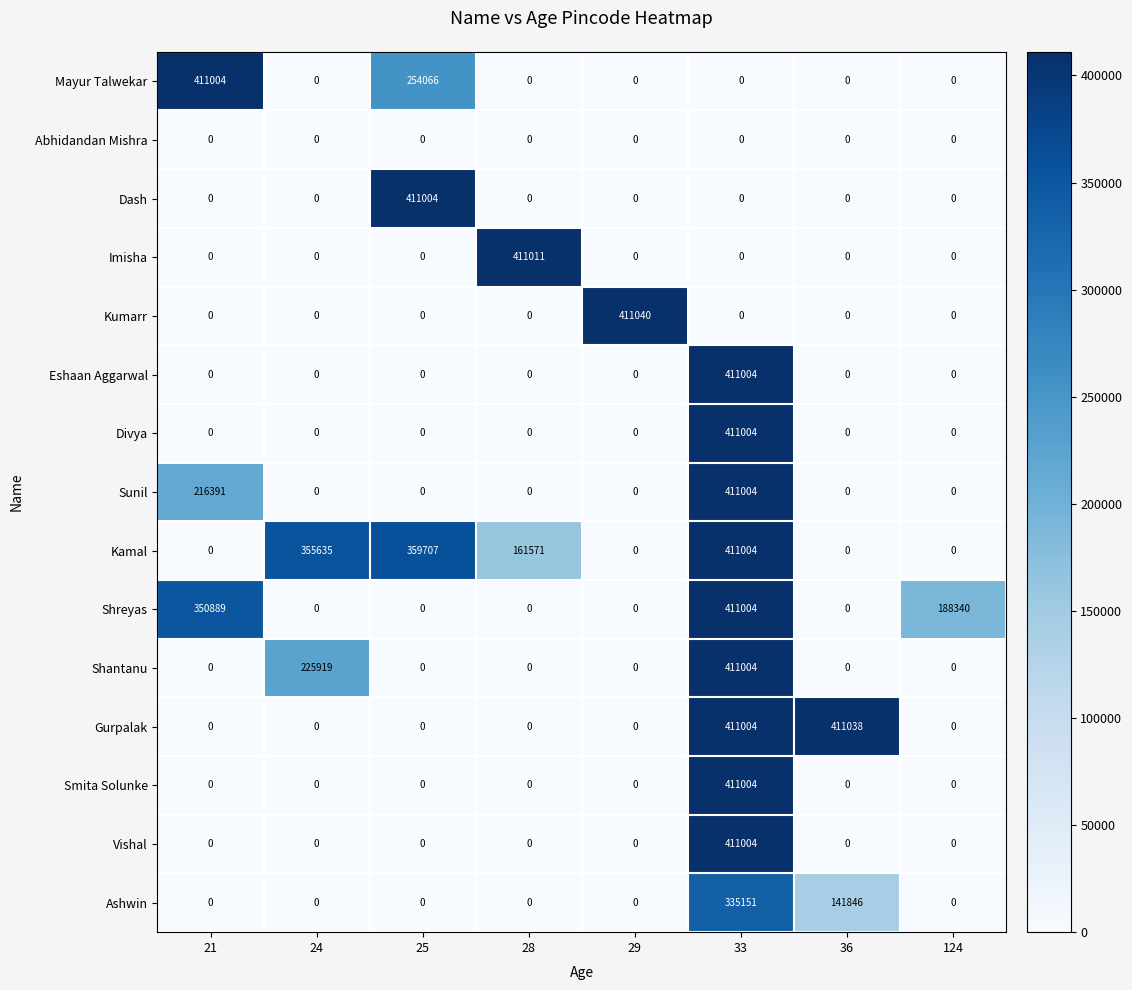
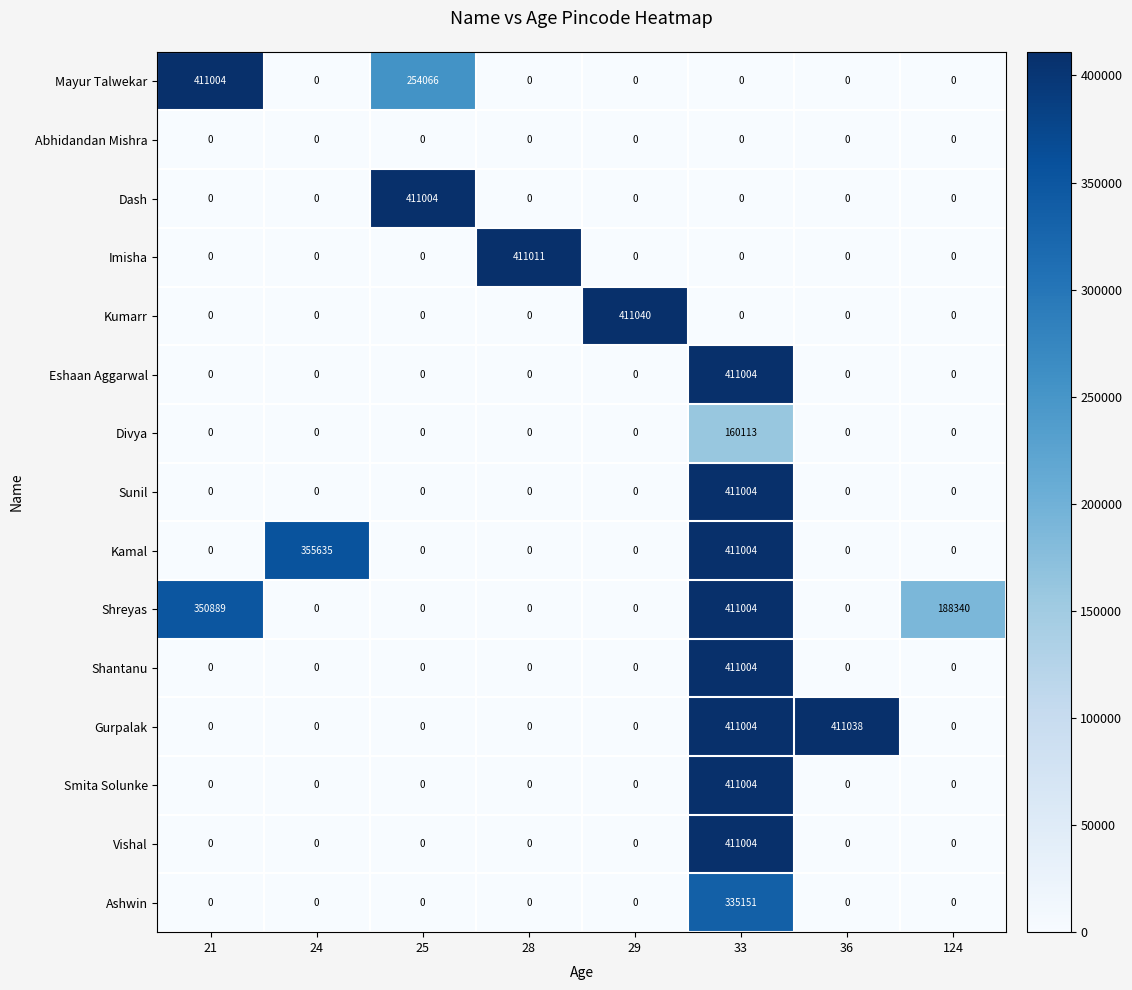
  {
    "Mayur Talwekar": {
      "21": 411004,
      "24": 0,
      "25": 254066,
      "28": 0,
      "29": 0,
      "33": 0,
      "36": 0,
      "124": 0
    },
    "Abhidandan Mishra": {
      "21": 0,
      "24": 0,
      "25": 0,
      "28": 0,
      "29": 0,
      "33": 0,
      "36": 0,
      "124": 0
    },
    "Dash": {
      "21": 0,
      "24": 0,
      "25": 411004,
      "28": 0,
      "29": 0,
      "33": 0,
      "36": 0,
      "124": 0
    },
    "Imisha": {
      "21": 0,
      "24": 0,
      "25": 0,
      "28": 411011,
      "29": 0,
      "33": 0,
      "36": 0,
      "124": 0
    },
    "Kumarr": {
      "21": 0,
      "24": 0,
      "25": 0,
      "28": 0,
      "29": 411040,
      "33": 0,
      "36": 0,
      "124": 0
    },
    "Eshaan Aggarwal": {
      "21": 0,
      "24": 0,
      "25": 0,
      "28": 0,
      "29": 0,
      "33": 411004,
      "36": 0,
      "124": 0
    },
    "Divya": {
      "21": 0,
      "24": 0,
      "25": 0,
      "28": 0,
      "29": 0,
-     "33": 411004,
+     "33": 160113,
      "36": 0,
      "124": 0
    },
    "Sunil": {
-     "21": 216391,
+     "21": 0,
      "24": 0,
      "25": 0,
      "28": 0,
      "29": 0,
      "33": 411004,
      "36": 0,
      "124": 0
    },
    "Kamal": {
      "21": 0,
      "24": 355635,
-     "25": 359707,
-     "28": 161571,
+     "25": 0,
+     "28": 0,
      "29": 0,
      "33": 411004,
      "36": 0,
      "124": 0
    },
    "Shreyas": {
      "21": 350889,
      "24": 0,
      "25": 0,
      "28": 0,
      "29": 0,
      "33": 411004,
      "36": 0,
      "124": 188340
    },
    "Shantanu": {
      "21": 0,
-     "24": 225919,
+     "24": 0,
      "25": 0,
      "28": 0,
      "29": 0,
      "33": 411004,
      "36": 0,
      "124": 0
    },
    "Gurpalak": {
      "21": 0,
      "24": 0,
      "25": 0,
      "28": 0,
      "29": 0,
      "33": 411004,
      "36": 411038,
      "124": 0
    },
    "Smita Solunke": {
      "21": 0,
      "24": 0,
      "25": 0,
      "28": 0,
      "29": 0,
      "33": 411004,
      "36": 0,
      "124": 0
    },
    "Vishal": {
      "21": 0,
      "24": 0,
      "25": 0,
      "28": 0,
      "29": 0,
      "33": 411004,
      "36": 0,
      "124": 0
    },
    "Ashwin": {
      "21": 0,
      "24": 0,
      "25": 0,
      "28": 0,
      "29": 0,
      "33": 335151,
-     "36": 141846,
+     "36": 0,
      "124": 0
    }
  }
